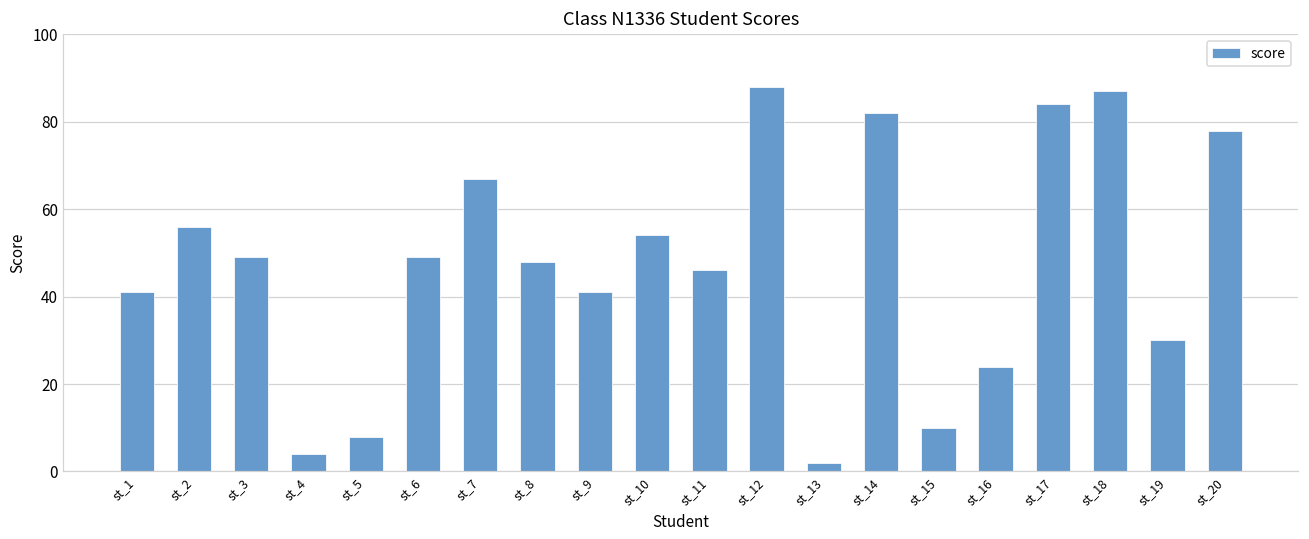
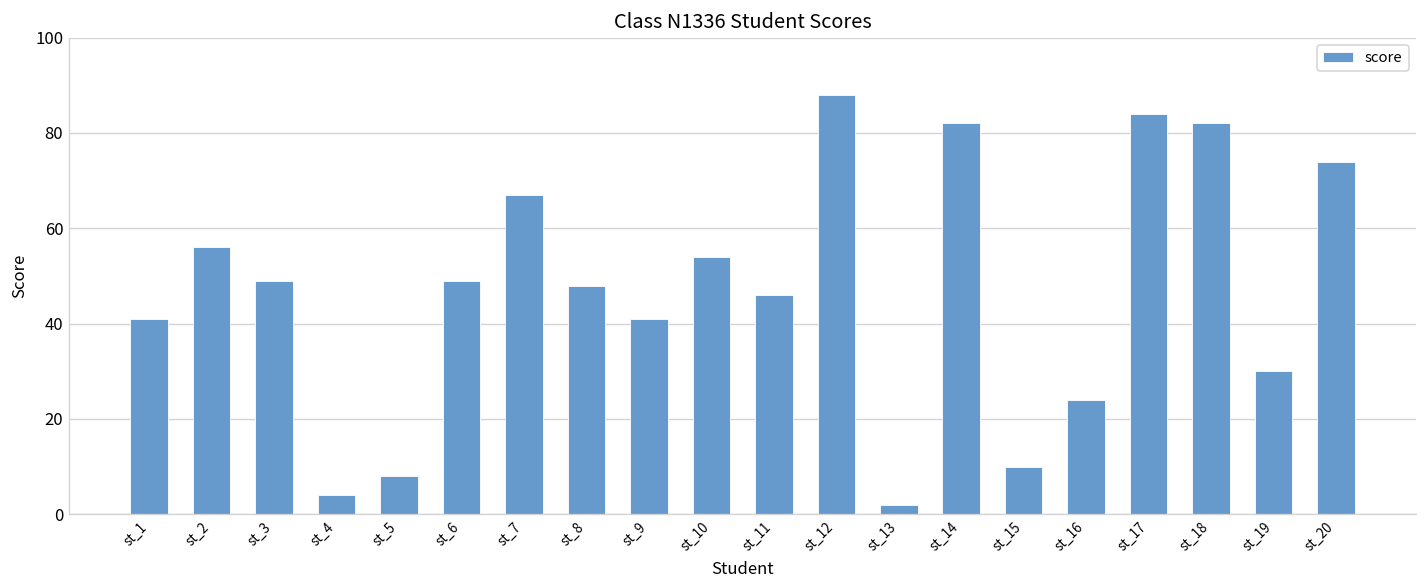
  {
    "st_1": 41,
    "st_2": 56,
    "st_3": 49,
    "st_4": 4,
    "st_5": 8,
    "st_6": 49,
    "st_7": 67,
    "st_8": 48,
    "st_9": 41,
    "st_10": 54,
    "st_11": 46,
    "st_12": 88,
    "st_13": 2,
    "st_14": 82,
    "st_15": 10,
    "st_16": 24,
    "st_17": 84,
-   "st_18": 87,
+   "st_18": 82,
    "st_19": 30,
-   "st_20": 78
+   "st_20": 74
  }
